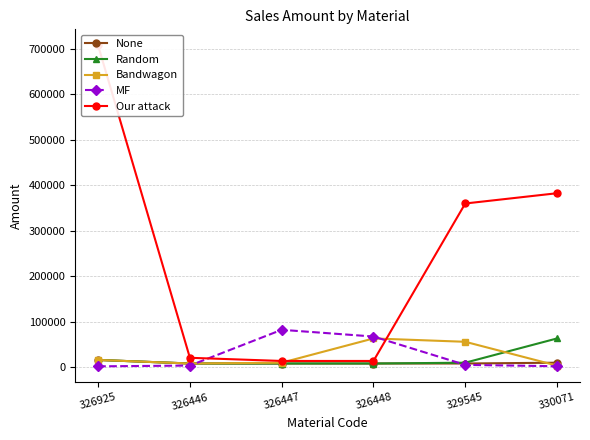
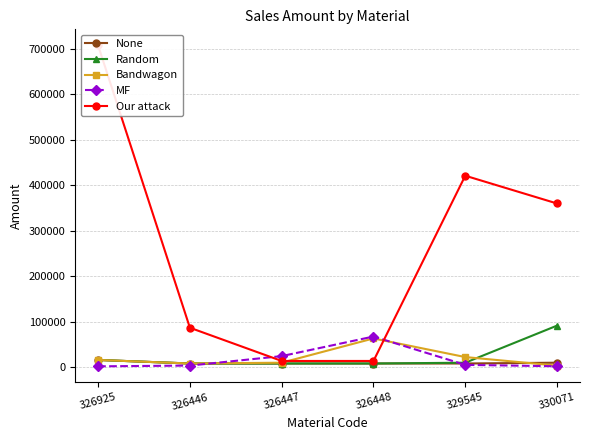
  {
    "None": {
      "330071": 10000
    },
    "Random": {
-     "330071": 60000
+     "330071": 90000
    },
    "Bandwagon": {
-     "329545": 60000
+     "329545": 20000
    },
    "MF": {
      "326925": 0,
-     "326447": 80000
+     "326447": 20000
    },
    "Our attack": {
-     "326446": 20000,
-     "329545": 360000,
-     "330071": 380000
+     "326446": 90000,
+     "329545": 420000,
+     "330071": 360000
    }
  }
